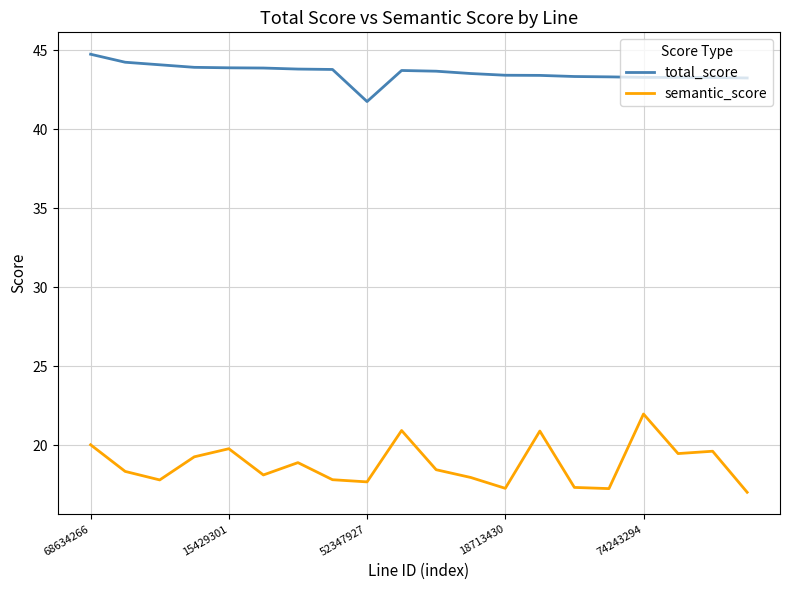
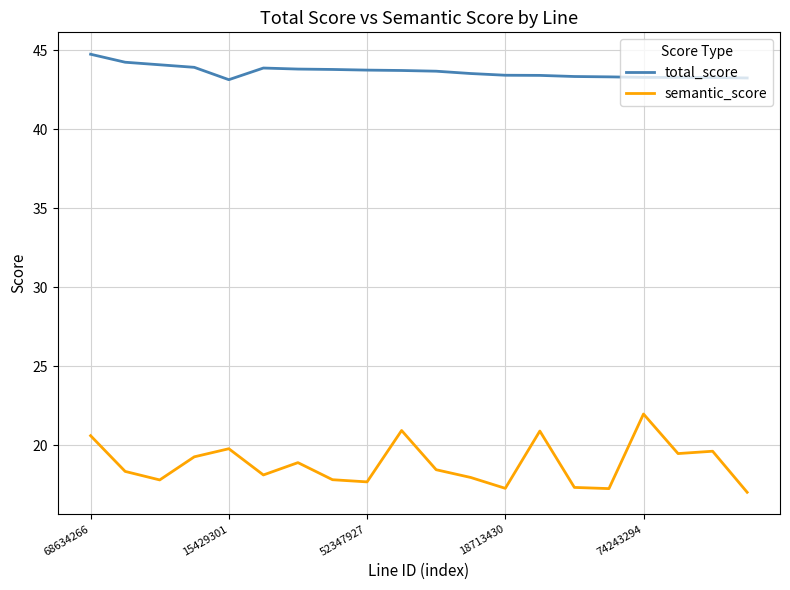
  {
    "total_score": {
      "68634266": 44.8,
-     "15429301": 43.9,
-     "52347927": 41.8,
+     "15429301": 43.1,
+     "52347927": 43.8,
      "18713430": 43.4
    },
    "semantic_score": {
-     "68634266": 20.0,
+     "68634266": 20.6,
      "15429301": 19.8,
      "52347927": 17.7,
      "18713430": 17.3,
      "74243294": 22.0
    }
  }
